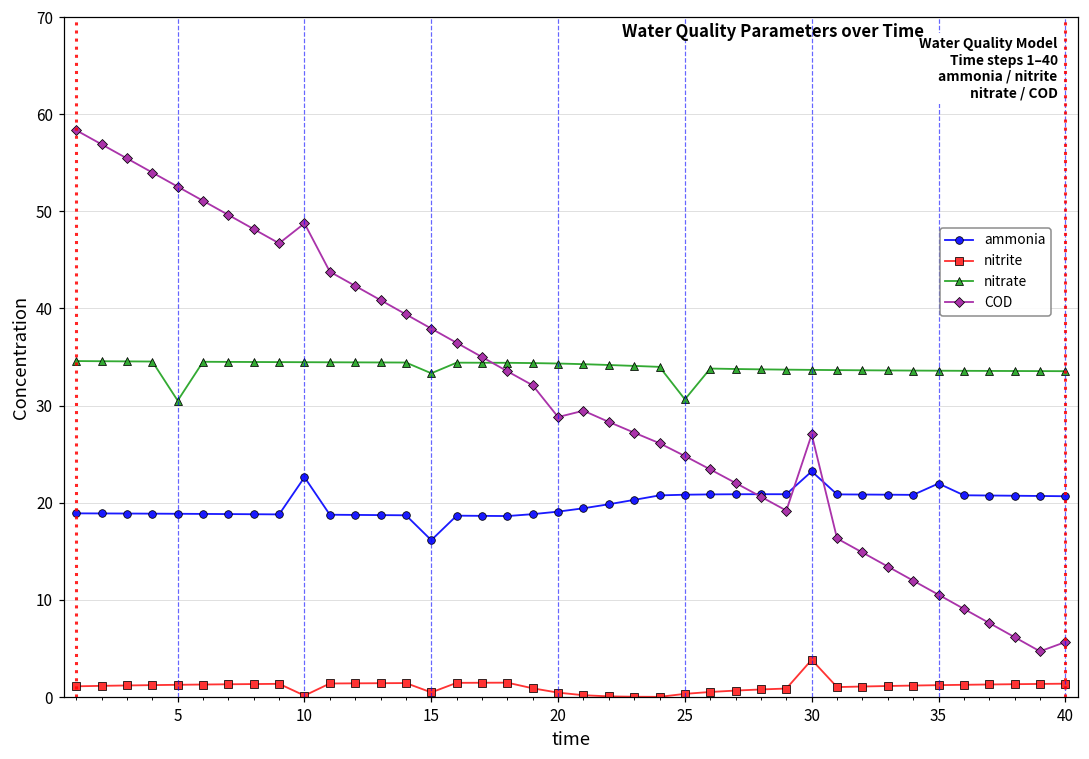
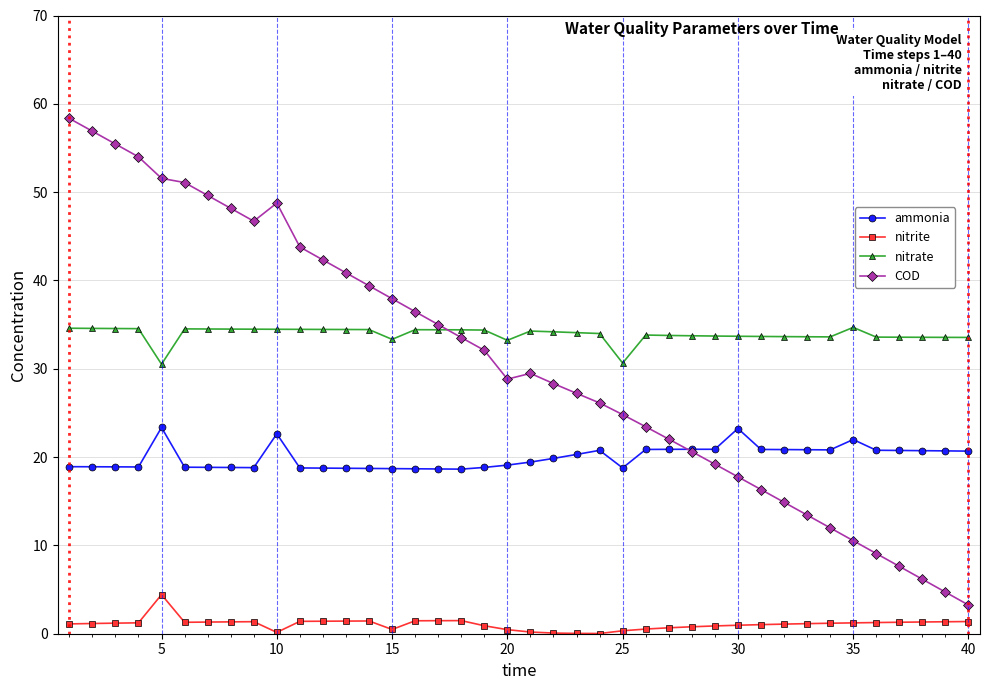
  {
    "ammonia": {
-     "5": 19,
+     "5": 23,
      "10": 23,
-     "15": 16,
+     "15": 19,
      "20": 19,
-     "25": 21,
+     "25": 19,
      "30": 23,
      "35": 22,
      "40": 21
    },
    "nitrite": {
-     "5": 1,
+     "5": 4,
      "10": 0,
      "15": 0,
      "20": 0,
      "25": 0,
-     "30": 4,
+     "30": 1,
      "35": 1,
      "40": 1
    },
    "nitrate": {
      "5": 31,
      "10": 34,
      "15": 33,
-     "20": 34,
+     "20": 33,
      "25": 31,
      "30": 34,
-     "35": 34,
+     "35": 35,
      "40": 34
    },
    "COD": {
-     "5": 53,
+     "5": 52,
      "10": 49,
      "15": 38,
      "20": 29,
      "25": 25,
-     "30": 27,
+     "30": 18,
      "35": 11,
-     "40": 6
+     "40": 3
    }
  }
